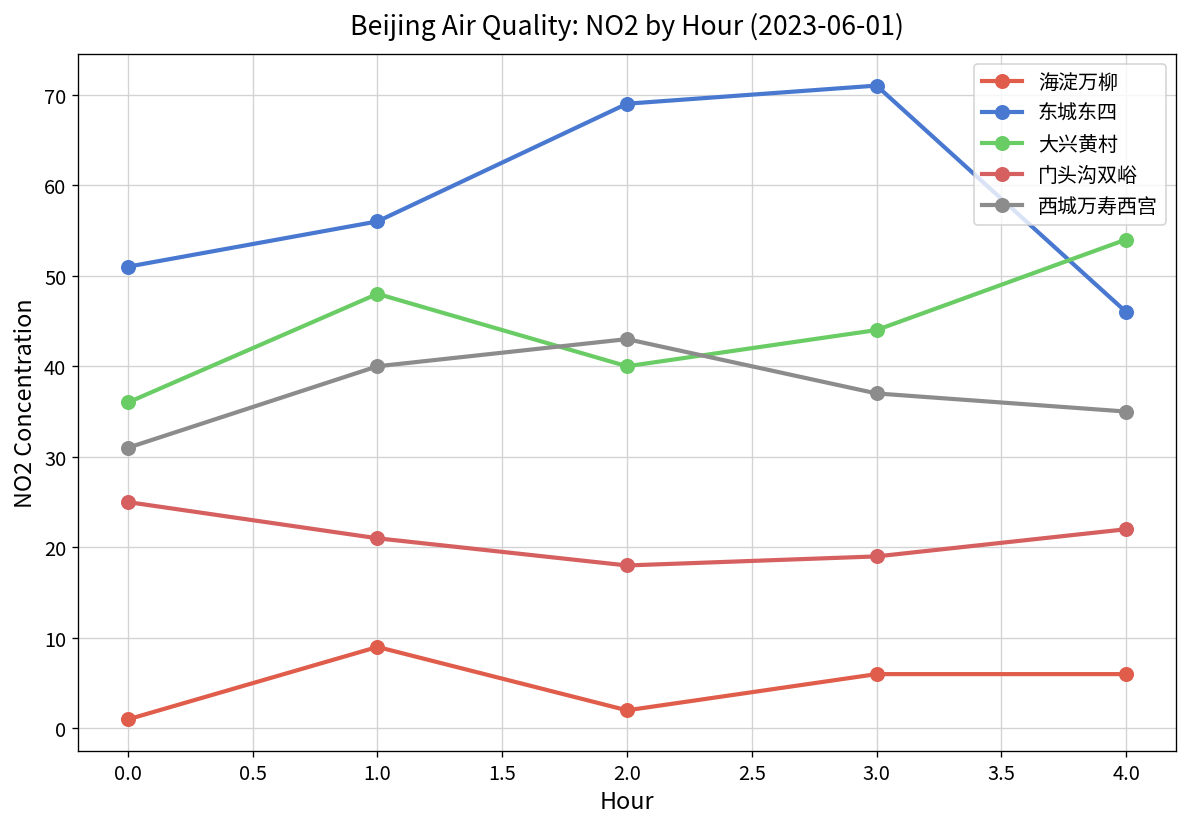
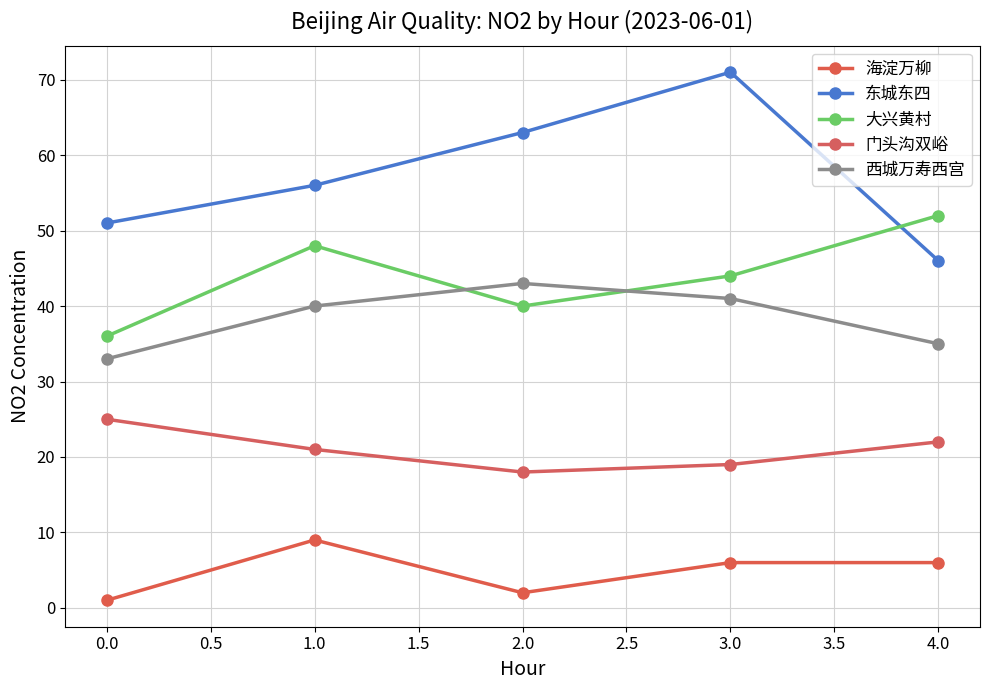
  {
    "东城东四": {
      "0.0": 51,
      "1.0": 56,
-     "2.0": 69,
+     "2.0": 63,
      "3.0": 71,
      "4.0": 46
    },
    "大兴黄村": {
      "0.0": 36,
      "1.0": 48,
      "2.0": 40,
      "3.0": 44,
-     "4.0": 54
+     "4.0": 52
    },
    "西城万寿西宫": {
-     "0.0": 31,
+     "0.0": 33,
      "1.0": 40,
      "2.0": 43,
-     "3.0": 37,
+     "3.0": 41,
      "4.0": 35
    }
  }
